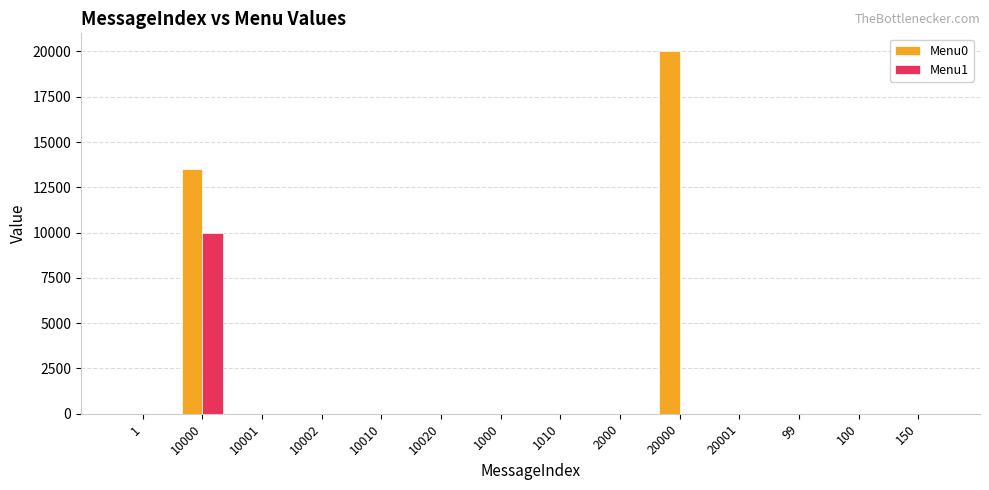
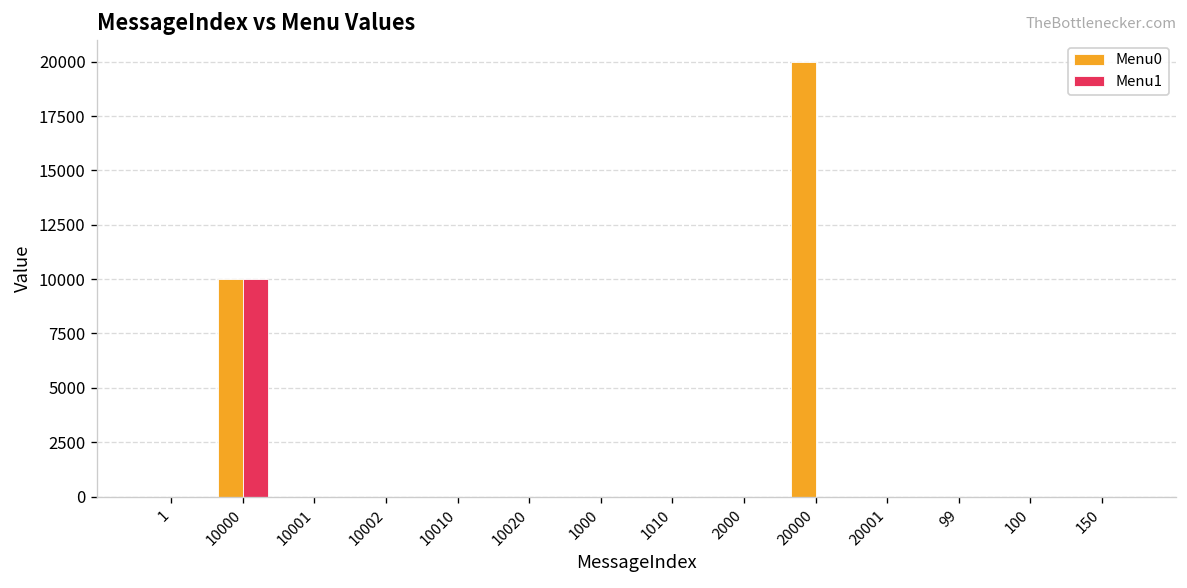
  {
    "Menu0": {
      "1": 0,
-     "10000": 13500,
+     "10000": 10000,
      "10001": 0,
      "10002": 0,
      "10010": 0,
      "10020": 0,
      "1000": 0,
      "1010": 0,
      "2000": 0,
      "20000": 20000,
      "20001": 0,
      "99": 0,
      "100": 0,
      "150": 0
    },
    "Menu1": {
      "1": 0,
      "10000": 10000,
      "10001": 0,
      "10002": 0,
      "10010": 0,
      "10020": 0,
      "1000": 0,
      "1010": 0,
      "2000": 0,
      "20000": 0,
      "20001": 0,
      "99": 0,
      "100": 0,
      "150": 0
    }
  }
